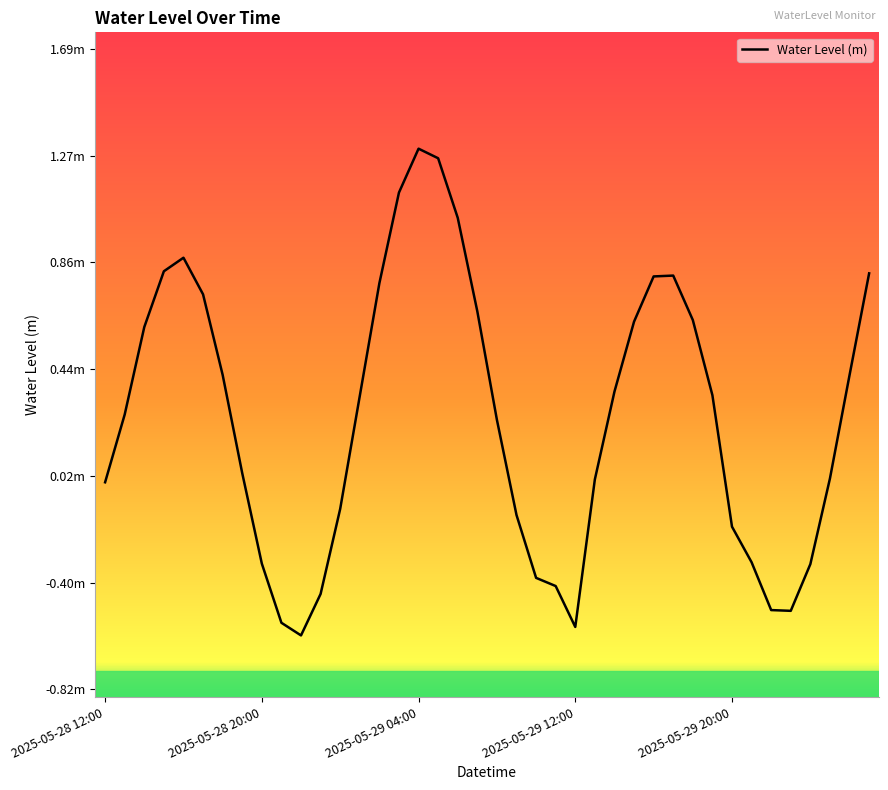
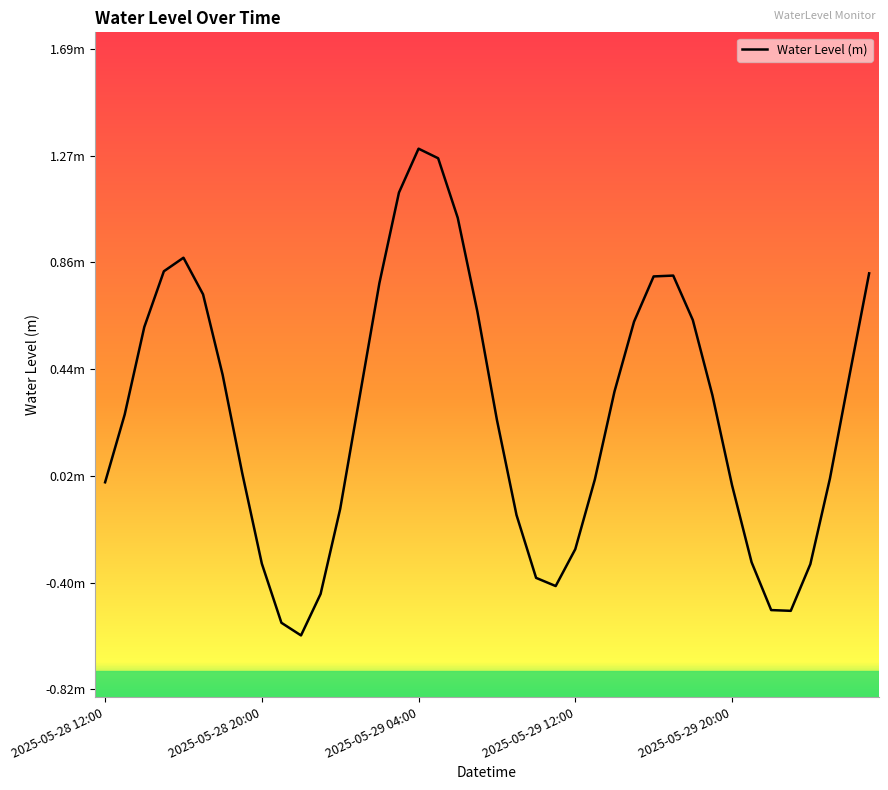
  {
    "2025-05-28 12:00": "0.00m",
    "2025-05-28 20:00": "-0.32m",
    "2025-05-29 04:00": "1.30m",
-   "2025-05-29 12:00": "-0.57m",
-   "2025-05-29 20:00": "-0.18m"
+   "2025-05-29 12:00": "-0.27m",
+   "2025-05-29 20:00": "-0.02m"
  }
